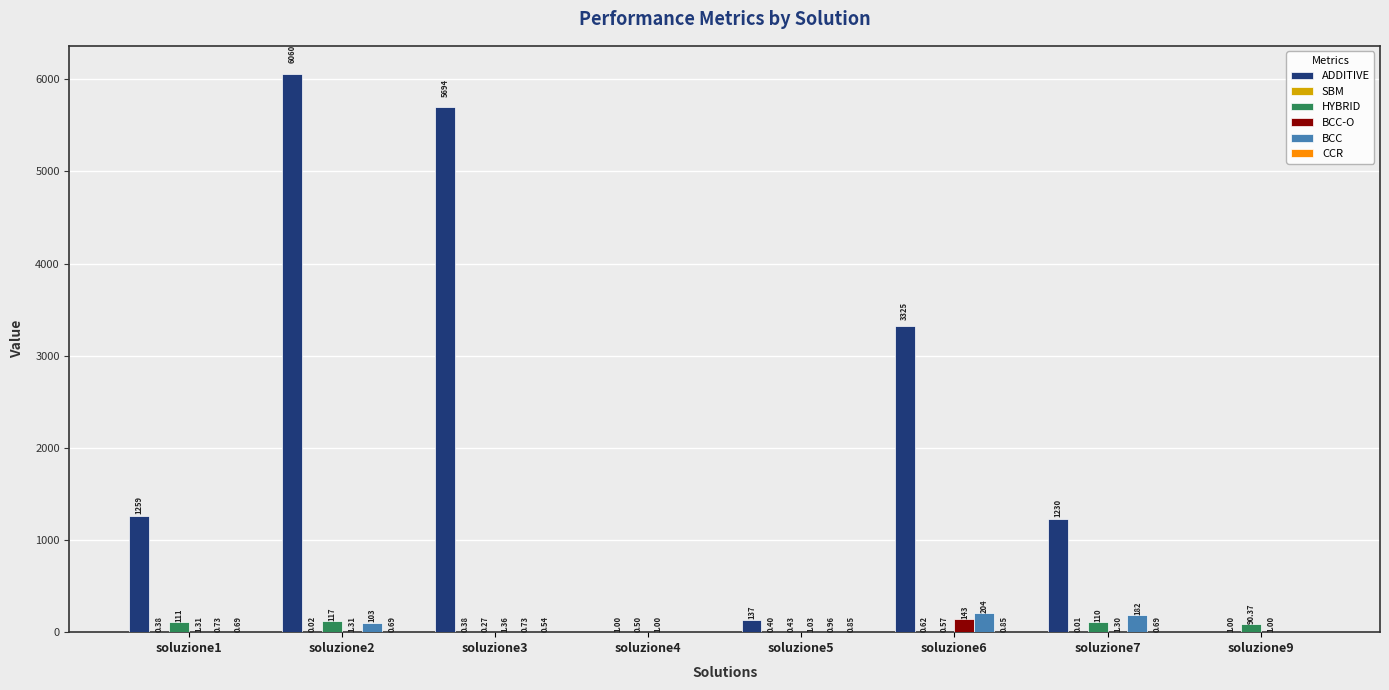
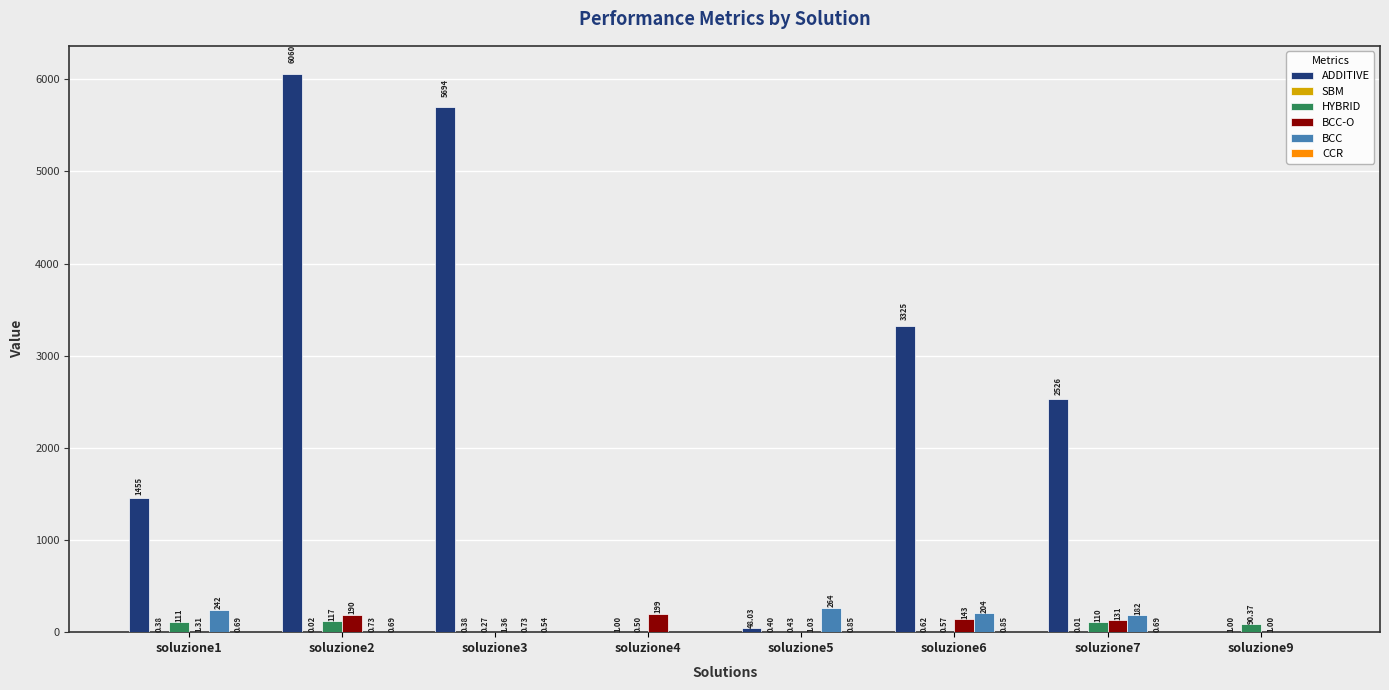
  {
    "ADDITIVE": {
-     "soluzione1": 1259,
+     "soluzione1": 1455,
      "soluzione2": 6060,
      "soluzione3": 5694,
-     "soluzione5": 137,
+     "soluzione5": 48.03,
      "soluzione6": 3325,
-     "soluzione7": 1230
+     "soluzione7": 2526
    },
    "HYBRID": {
      "soluzione1": 111,
      "soluzione2": 117,
      "soluzione3": 0.27,
      "soluzione4": 0.50,
      "soluzione5": 0.43,
      "soluzione6": 0.57,
      "soluzione7": 110,
      "soluzione9": 90.37
    },
    "BCC-O": {
      "soluzione1": 1.31,
-     "soluzione2": 1.31,
+     "soluzione2": 190,
      "soluzione3": 1.36,
-     "soluzione4": 1.00,
+     "soluzione4": 199,
      "soluzione5": 1.03,
      "soluzione6": 143,
-     "soluzione7": 1.30,
+     "soluzione7": 131,
      "soluzione9": 1.00
    },
    "BCC": {
-     "soluzione1": 0.73,
-     "soluzione2": 103,
+     "soluzione1": 242,
+     "soluzione2": 0.73,
      "soluzione3": 0.73,
-     "soluzione5": 0.96,
+     "soluzione5": 264,
      "soluzione6": 204,
      "soluzione7": 182
    }
  }
